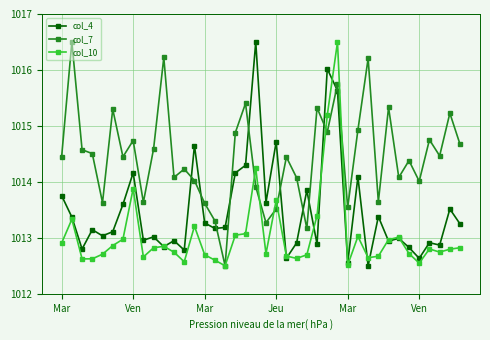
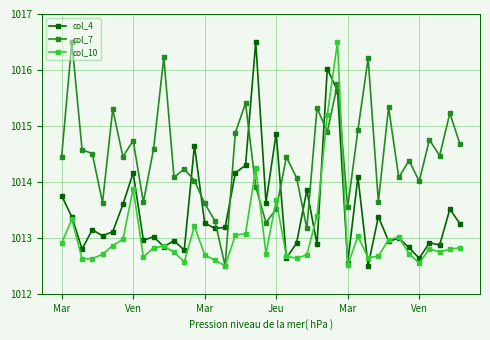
  {
    "col_4": {
-     "Jeu": 1014.7
+     "Jeu": 1014.9
    },
    "col_7": {
      "Jeu": 1013.5
    },
    "col_10": {
      "Jeu": 1013.7
    }
  }
